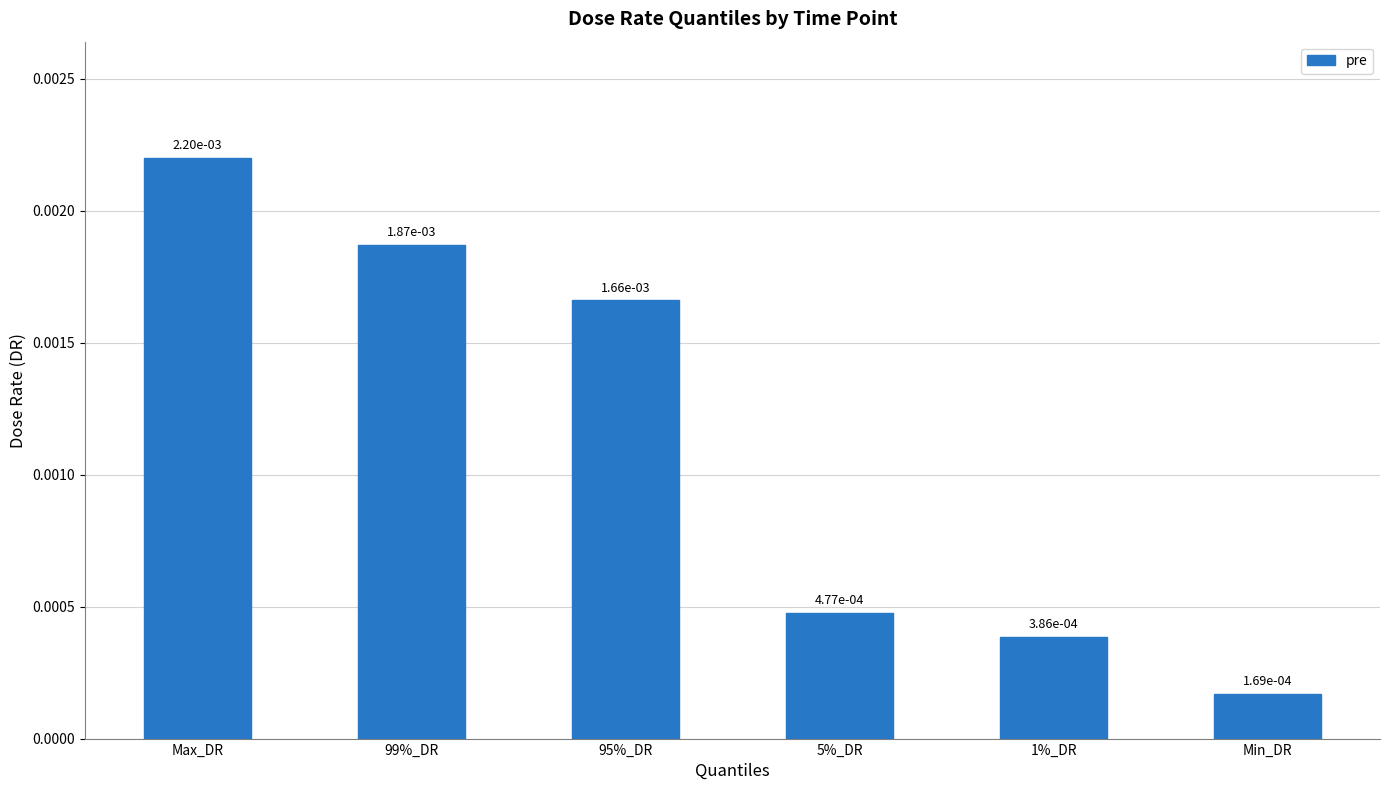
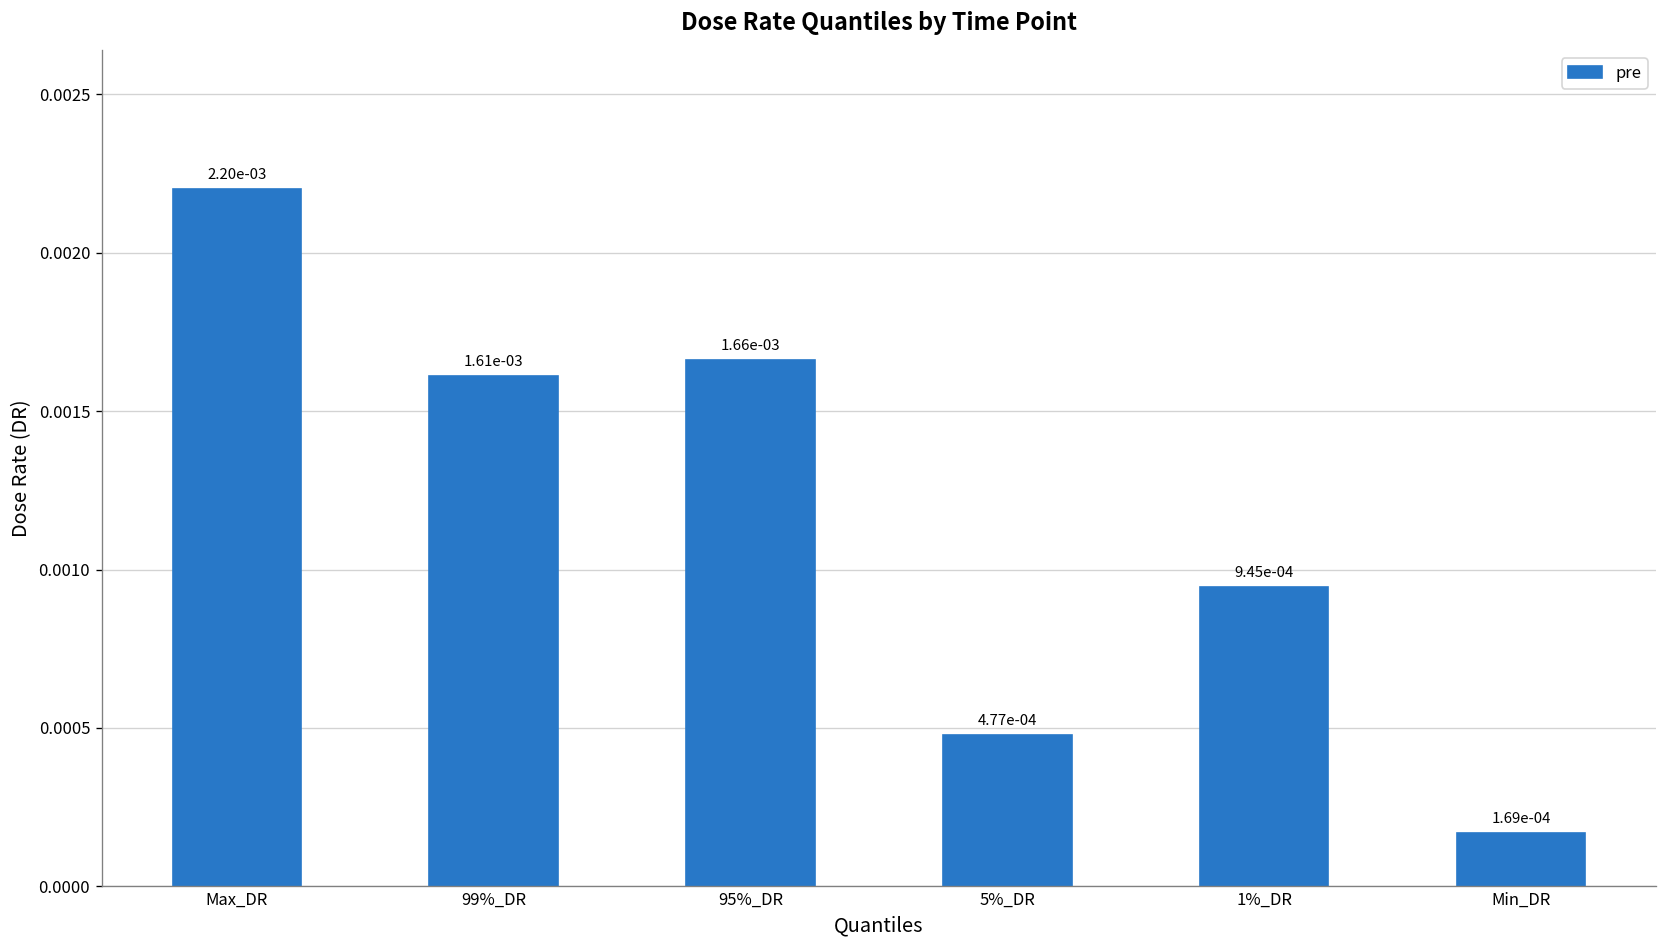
  {
    "Max_DR": "2.20e-03",
-   "99%_DR": "1.87e-03",
+   "99%_DR": "1.61e-03",
    "95%_DR": "1.66e-03",
    "5%_DR": "4.77e-04",
-   "1%_DR": "3.86e-04",
+   "1%_DR": "9.45e-04",
    "Min_DR": "1.69e-04"
  }
